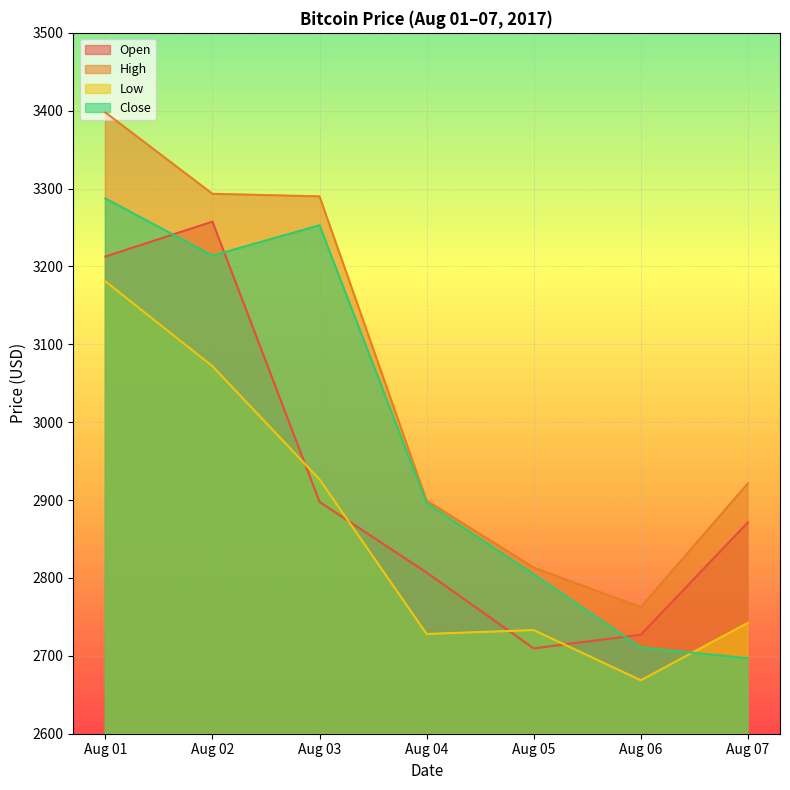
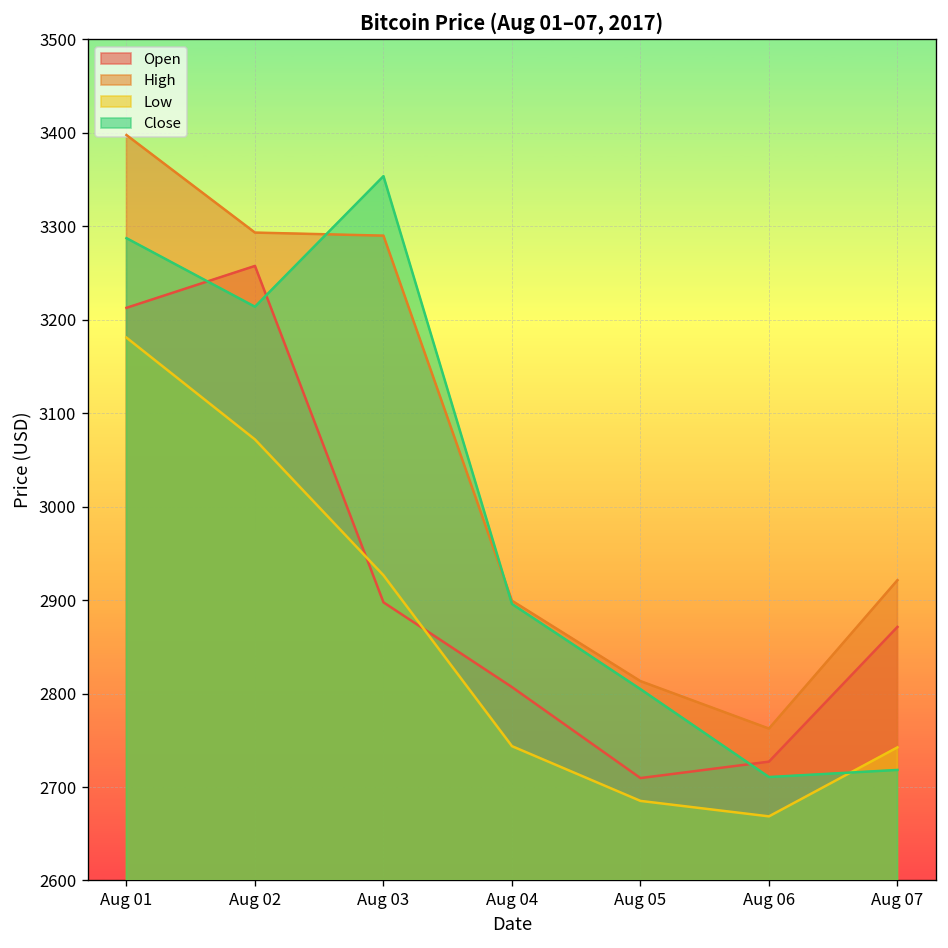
  {
    "Low": {
      "Aug 01": 3180,
      "Aug 02": 3070,
      "Aug 03": 2930,
-     "Aug 04": 2730,
-     "Aug 05": 2730,
+     "Aug 04": 2740,
+     "Aug 05": 2690,
      "Aug 06": 2670,
      "Aug 07": 2740
    },
    "Close": {
      "Aug 01": 3290,
      "Aug 02": 3210,
-     "Aug 03": 3250,
+     "Aug 03": 3350,
      "Aug 04": 2900,
      "Aug 05": 2800,
      "Aug 06": 2710,
-     "Aug 07": 2700
+     "Aug 07": 2720
    }
  }
